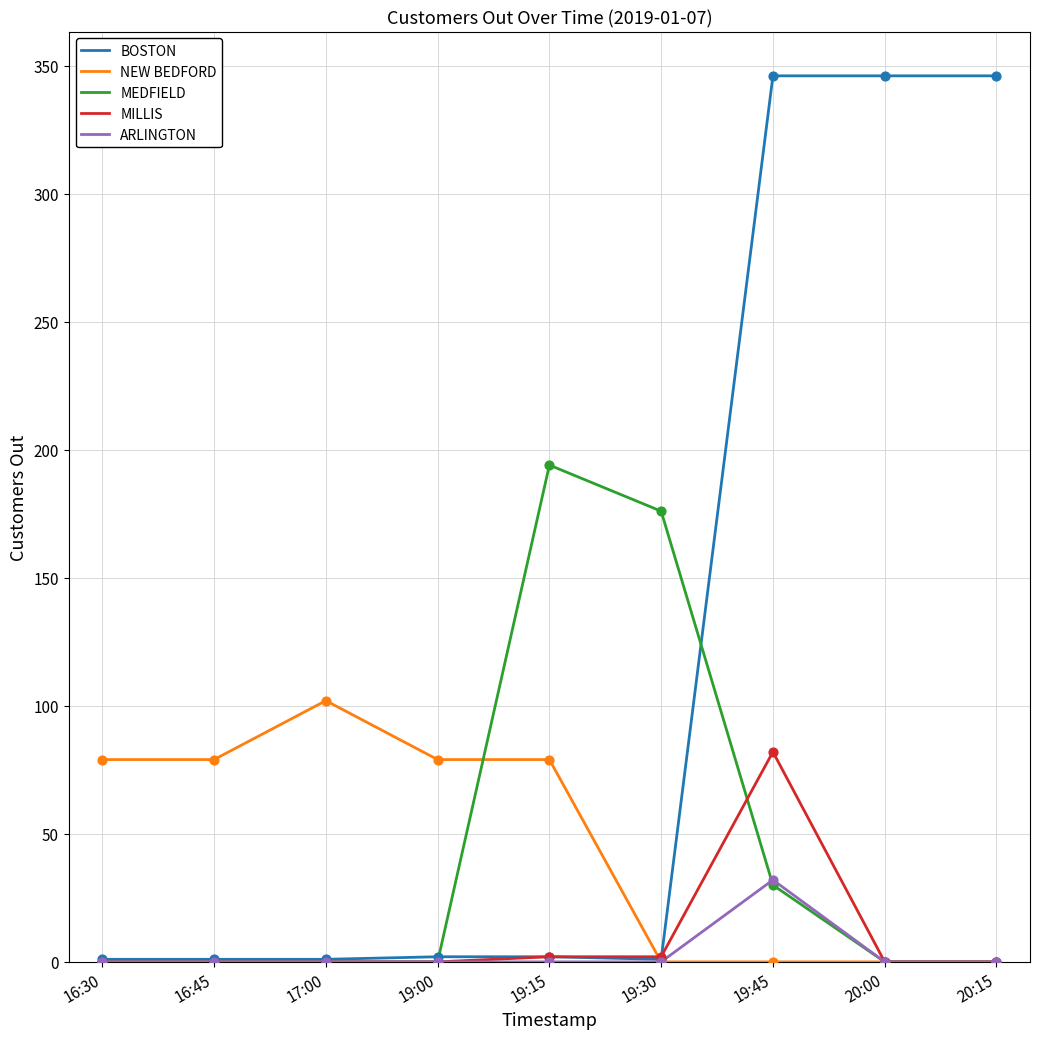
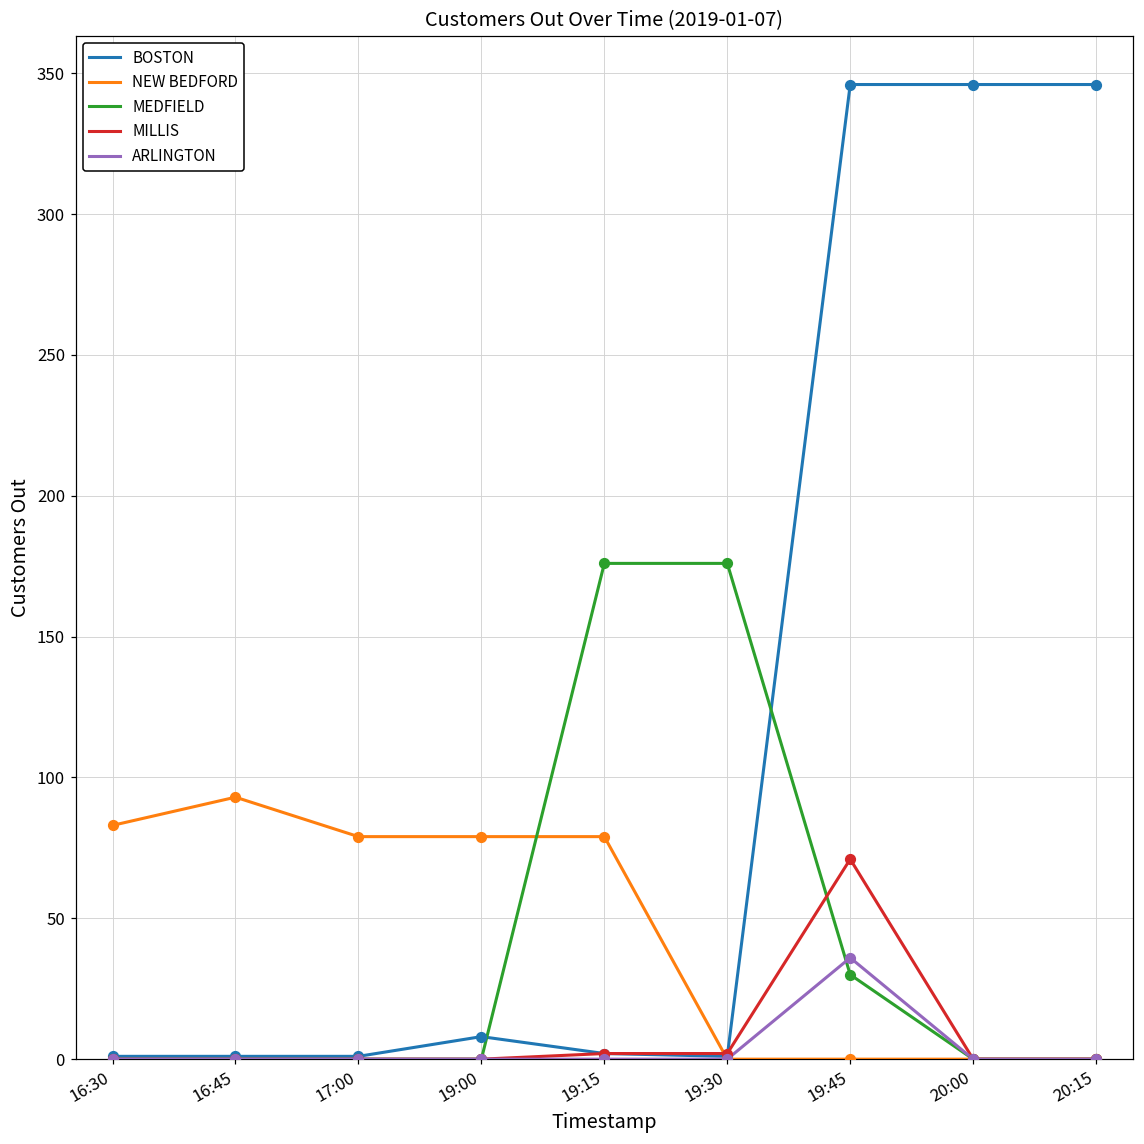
  {
    "BOSTON": {
      "16:30": 1,
      "16:45": 1,
      "17:00": 1,
-     "19:00": 2,
+     "19:00": 8,
      "19:45": 346,
      "20:00": 346,
      "20:15": 346
    },
    "NEW BEDFORD": {
-     "16:30": 79,
-     "16:45": 79,
-     "17:00": 102,
+     "16:30": 83,
+     "16:45": 93,
+     "17:00": 79,
      "19:00": 79,
      "19:15": 79,
      "19:45": 0
    },
    "MEDFIELD": {
-     "19:15": 194,
+     "19:15": 176,
      "19:30": 176,
      "19:45": 30
    },
    "MILLIS": {
-     "19:45": 82
+     "19:45": 71
    },
    "ARLINGTON": {
      "19:15": 0,
-     "19:45": 32
+     "19:45": 36
    }
  }
